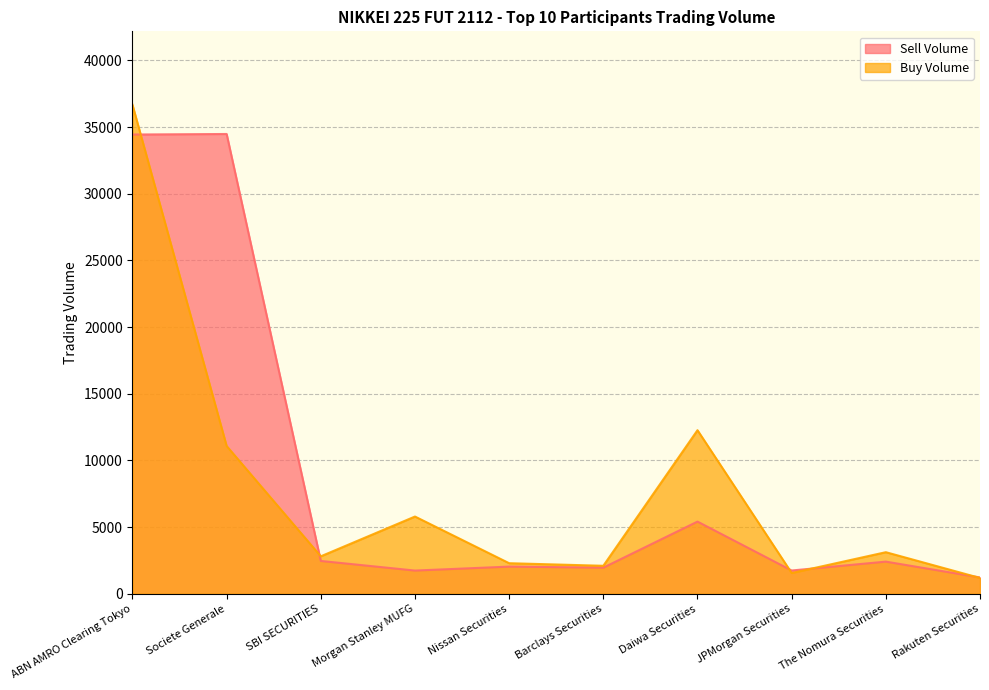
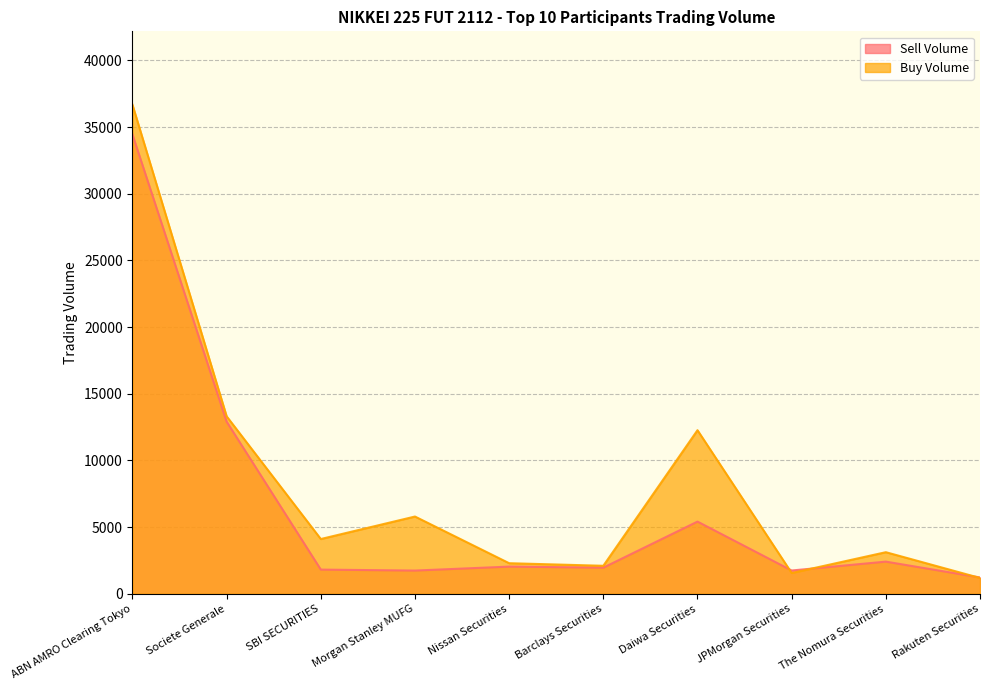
  {
    "Sell Volume": {
      "ABN AMRO Clearing Tokyo": 34400,
-     "Societe Generale": 34500,
-     "SBI SECURITIES": 2500,
+     "Societe Generale": 12900,
+     "SBI SECURITIES": 1800,
      "Morgan Stanley MUFG": 1700,
      "Nissan Securities": 2000,
      "Daiwa Securities": 5400,
      "The Nomura Securities": 2400
    },
    "Buy Volume": {
      "ABN AMRO Clearing Tokyo": 36700,
-     "Societe Generale": 11100,
-     "SBI SECURITIES": 2800,
+     "Societe Generale": 13300,
+     "SBI SECURITIES": 4100,
      "Morgan Stanley MUFG": 5800,
      "Nissan Securities": 2300,
      "Daiwa Securities": 12300,
      "The Nomura Securities": 3100
    }
  }
